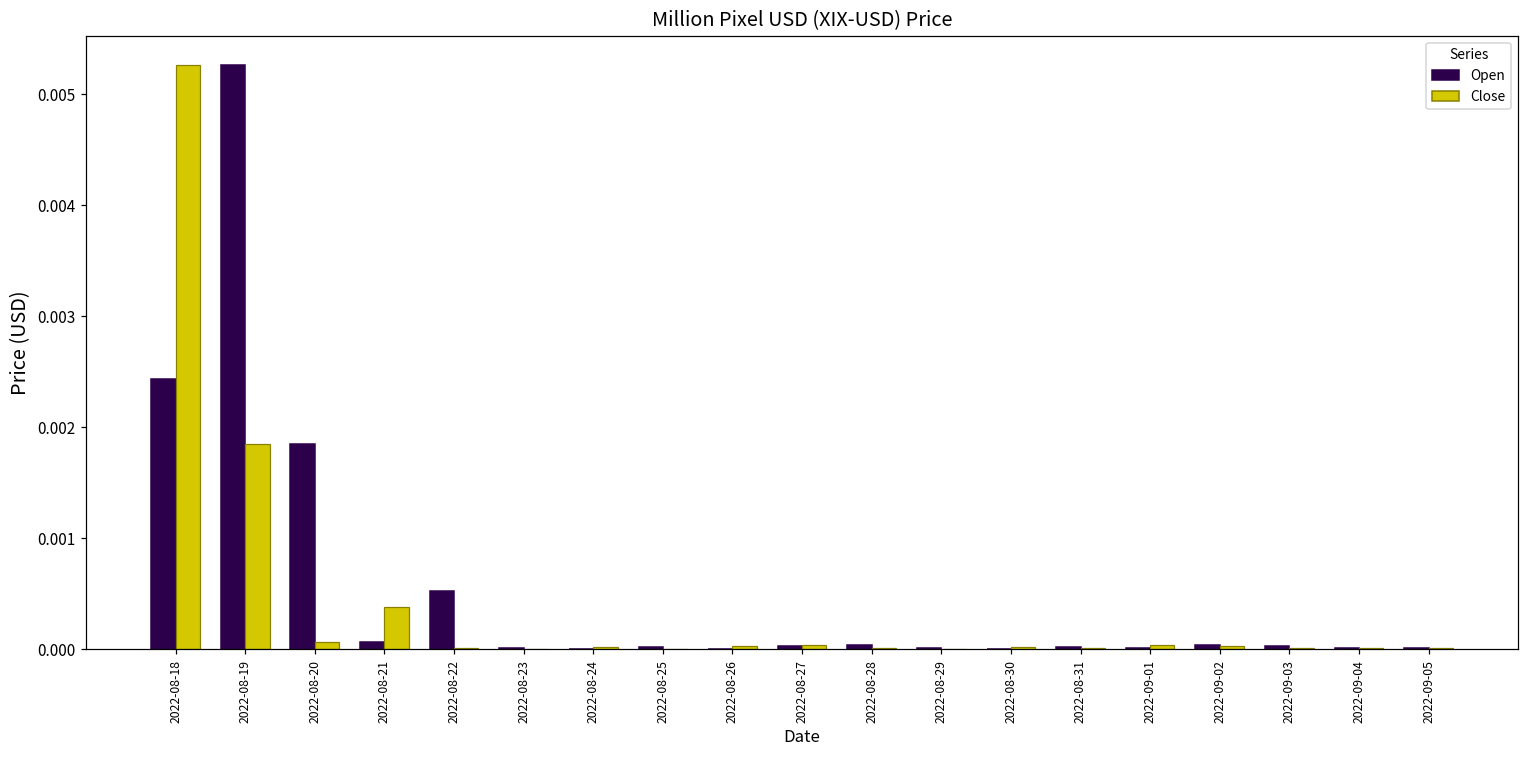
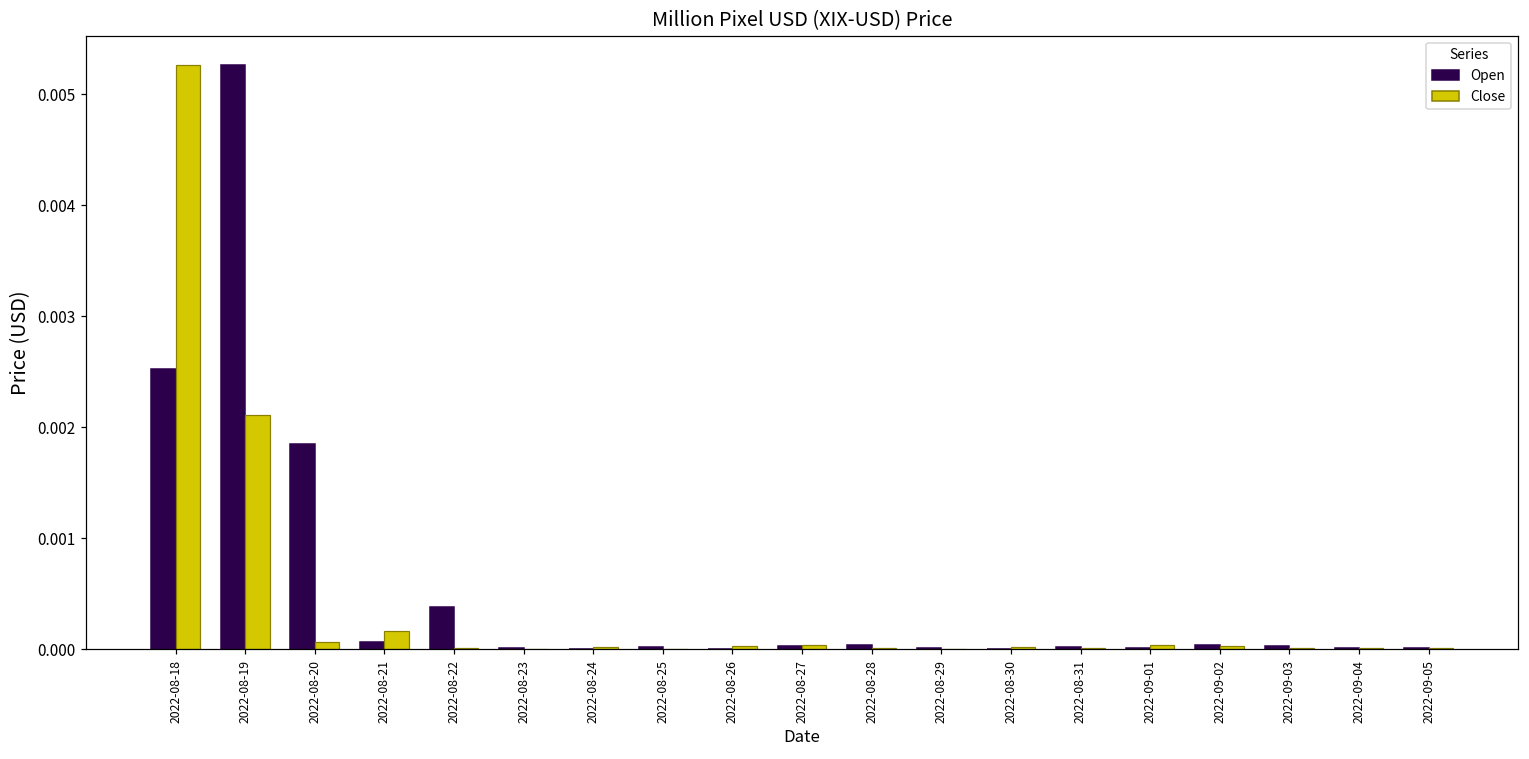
  {
    "Open": {
-     "2022-08-18": 0.00243,
+     "2022-08-18": 0.00253,
      "2022-08-19": 0.00526,
      "2022-08-20": 0.00185,
      "2022-08-21": 0.00007,
-     "2022-08-22": 0.00053,
+     "2022-08-22": 0.00038,
      "2022-08-27": 0.00003,
      "2022-08-28": 0.00004,
      "2022-09-02": 0.00004,
      "2022-09-03": 0.00003
    },
    "Close": {
      "2022-08-18": 0.00526,
-     "2022-08-19": 0.00185,
+     "2022-08-19": 0.00211,
      "2022-08-20": 0.00007,
-     "2022-08-21": 0.00038,
+     "2022-08-21": 0.00016,
      "2022-08-26": 0.00003,
      "2022-08-27": 0.00004,
      "2022-09-01": 0.00004,
      "2022-09-02": 0.00003
    }
  }
